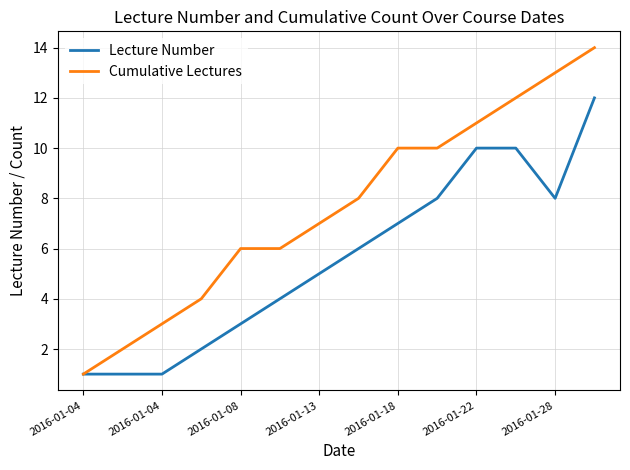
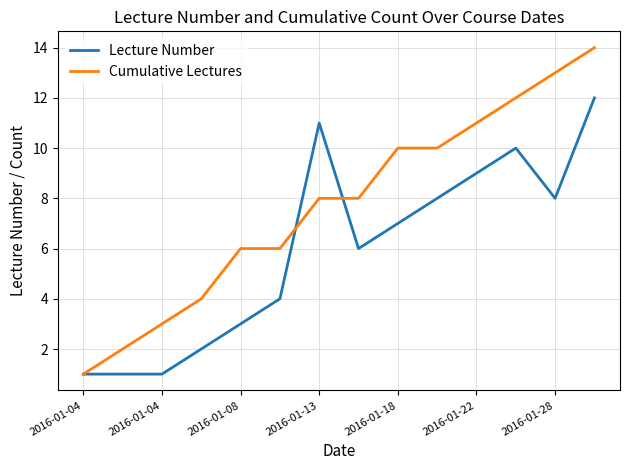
  {
    "Lecture Number": {
      "2016-01-08": 3,
-     "2016-01-13": 5,
+     "2016-01-13": 11,
      "2016-01-18": 7,
-     "2016-01-22": 10,
+     "2016-01-22": 9,
      "2016-01-28": 8
    },
    "Cumulative Lectures": {
      "2016-01-08": 6,
-     "2016-01-13": 7,
+     "2016-01-13": 8,
      "2016-01-18": 10,
      "2016-01-22": 11,
      "2016-01-28": 13
    }
  }
